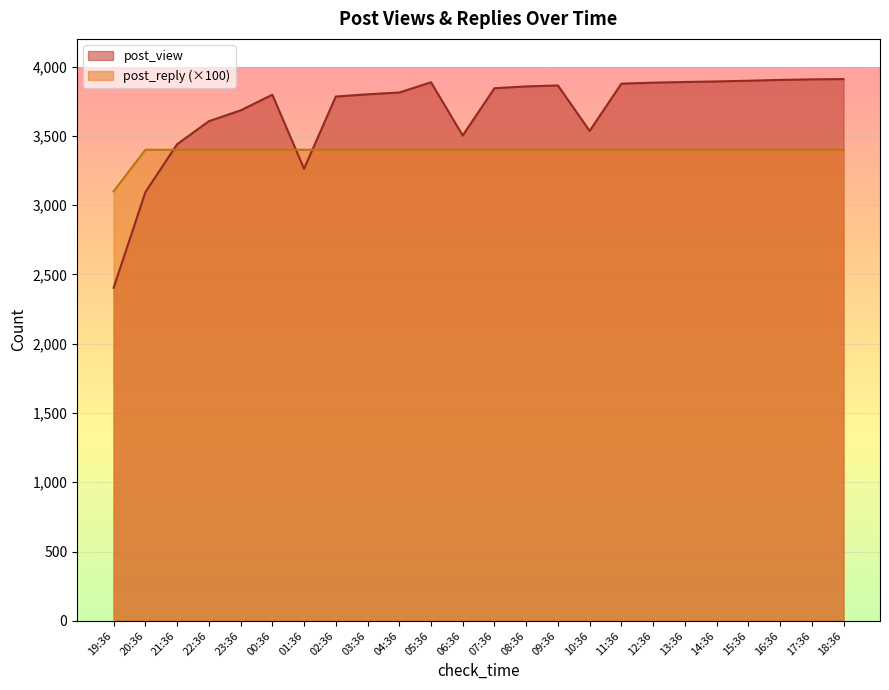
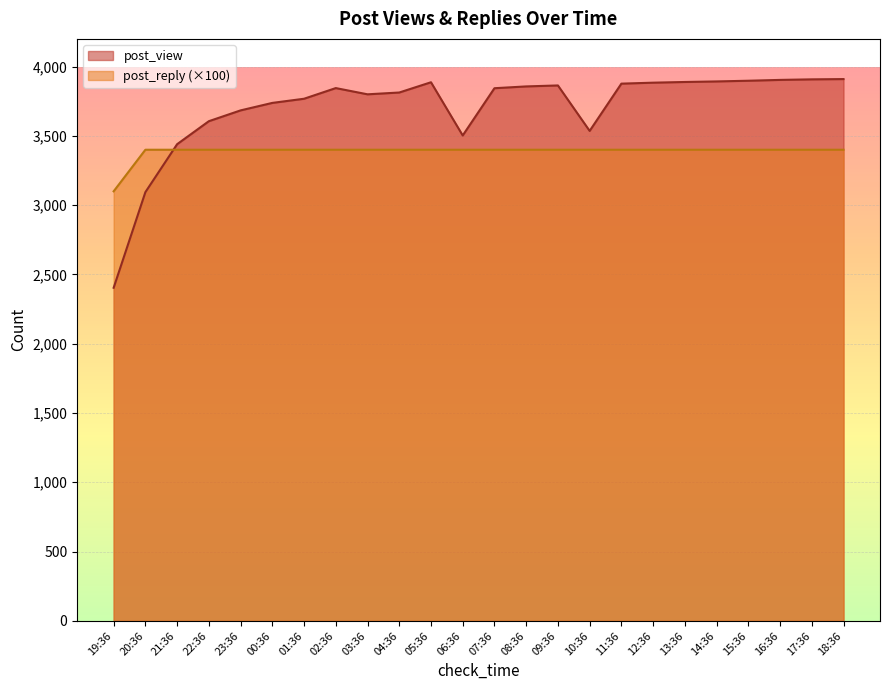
  {
    "post_view": {
      "19:36": "2,400",
      "20:36": "3,090",
      "21:36": "3,440",
      "22:36": "3,610",
      "23:36": "3,680",
-     "00:36": "3,800",
-     "01:36": "3,260",
-     "02:36": "3,780",
+     "00:36": "3,740",
+     "01:36": "3,770",
+     "02:36": "3,850",
      "03:36": "3,800",
      "04:36": "3,810",
      "05:36": "3,890",
      "06:36": "3,500",
      "07:36": "3,840",
      "08:36": "3,860",
      "09:36": "3,860",
      "10:36": "3,540",
      "11:36": "3,880",
      "12:36": "3,880",
      "13:36": "3,890",
      "14:36": "3,890",
      "15:36": "3,900",
      "16:36": "3,900",
      "17:36": "3,910",
      "18:36": "3,910"
    },
    "post_reply (×100)": {
      "19:36": "3,100",
      "20:36": "3,400",
      "21:36": "3,400",
      "22:36": "3,400",
      "23:36": "3,400",
      "00:36": "3,400",
      "01:36": "3,400",
      "02:36": "3,400",
      "03:36": "3,400",
      "04:36": "3,400",
      "05:36": "3,400",
      "06:36": "3,400",
      "07:36": "3,400",
      "08:36": "3,400",
      "09:36": "3,400",
      "10:36": "3,400",
      "11:36": "3,400",
      "12:36": "3,400",
      "13:36": "3,400",
      "14:36": "3,400",
      "15:36": "3,400",
      "16:36": "3,400",
      "17:36": "3,400",
      "18:36": "3,400"
    }
  }
